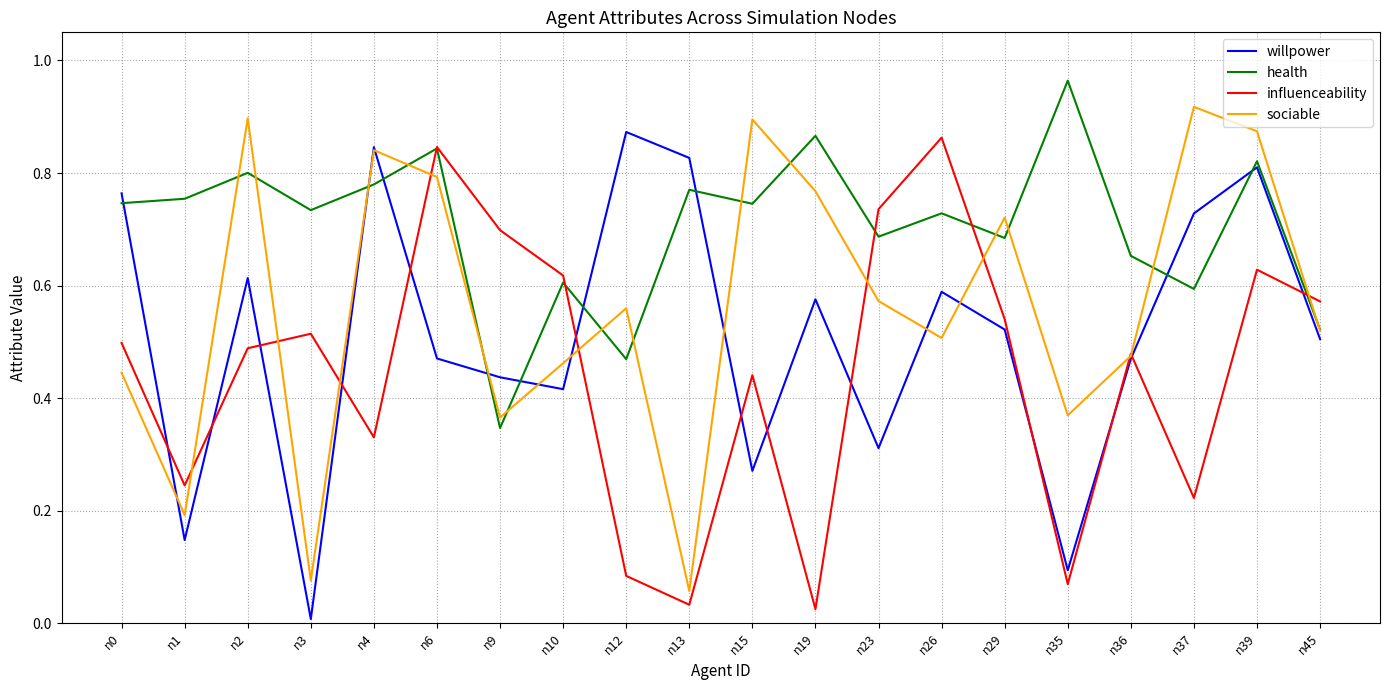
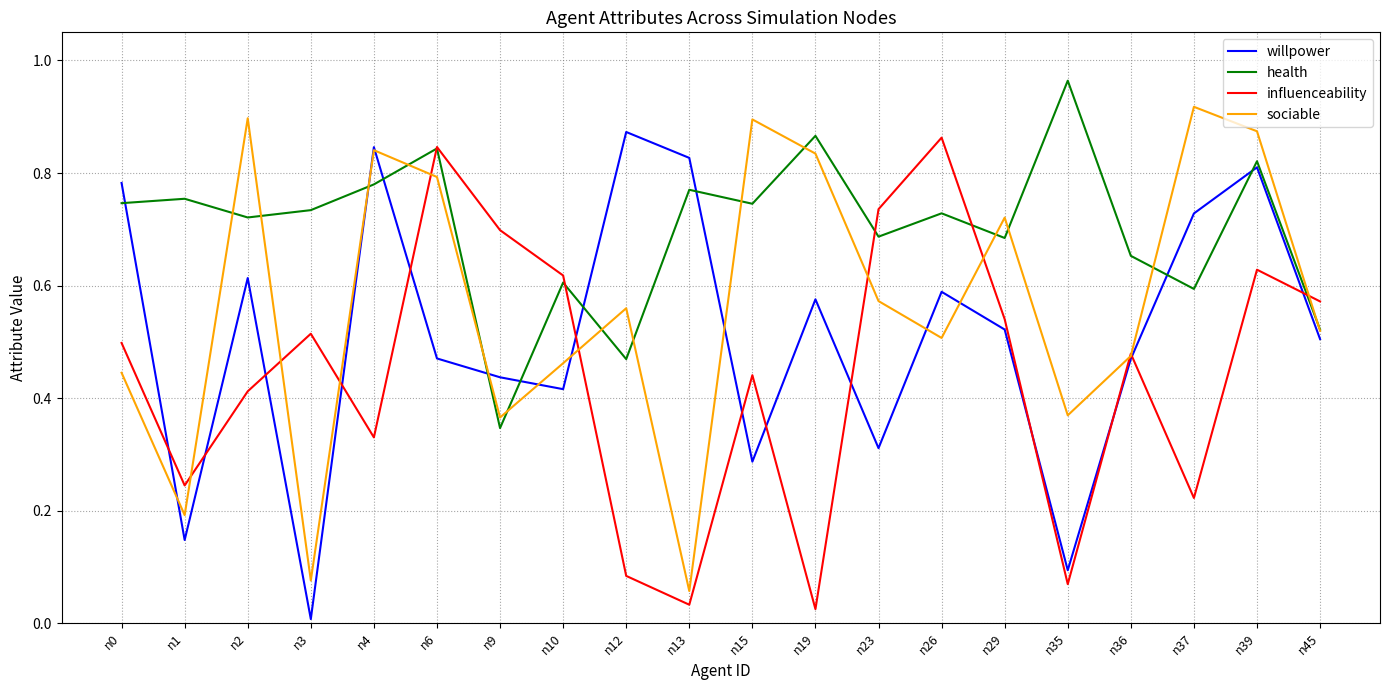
  {
    "willpower": {
-     "n0": 0.76,
+     "n0": 0.78,
      "n1": 0.15,
      "n2": 0.61,
      "n3": 0.01,
      "n4": 0.85,
      "n6": 0.47,
      "n9": 0.44,
      "n10": 0.42,
      "n12": 0.87,
      "n13": 0.83,
-     "n15": 0.27,
+     "n15": 0.29,
      "n19": 0.58,
      "n23": 0.31,
      "n26": 0.59,
      "n29": 0.52,
      "n35": 0.09,
      "n36": 0.47,
      "n37": 0.73,
      "n39": 0.81,
      "n45": 0.50
    },
    "health": {
      "n0": 0.75,
      "n1": 0.75,
-     "n2": 0.80,
+     "n2": 0.72,
      "n3": 0.73,
      "n4": 0.78,
      "n9": 0.35,
      "n10": 0.61,
      "n12": 0.47,
      "n13": 0.77,
      "n15": 0.75,
      "n19": 0.87,
      "n23": 0.69,
      "n26": 0.73,
      "n29": 0.68,
      "n35": 0.96,
      "n36": 0.65,
      "n37": 0.59,
      "n39": 0.82
    },
    "influenceability": {
      "n0": 0.50,
      "n1": 0.24,
-     "n2": 0.49,
+     "n2": 0.41,
      "n3": 0.51,
      "n4": 0.33,
      "n9": 0.70,
      "n10": 0.62,
      "n12": 0.08,
      "n13": 0.03,
      "n15": 0.44,
      "n19": 0.03,
      "n23": 0.74,
      "n26": 0.86,
      "n29": 0.54,
      "n35": 0.07,
      "n37": 0.22,
      "n39": 0.63,
      "n45": 0.57
    },
    "sociable": {
      "n0": 0.45,
      "n1": 0.19,
      "n2": 0.90,
      "n3": 0.08,
      "n4": 0.84,
      "n6": 0.79,
      "n9": 0.37,
      "n10": 0.46,
      "n12": 0.56,
      "n13": 0.06,
      "n15": 0.90,
-     "n19": 0.77,
+     "n19": 0.83,
      "n23": 0.57,
      "n26": 0.51,
      "n29": 0.72,
      "n35": 0.37,
      "n37": 0.92,
      "n39": 0.87
    }
  }
